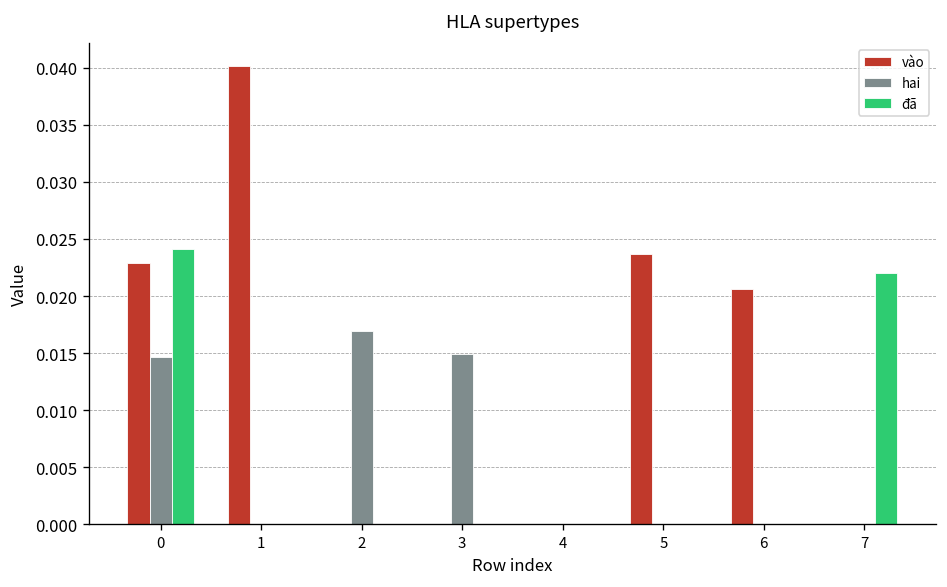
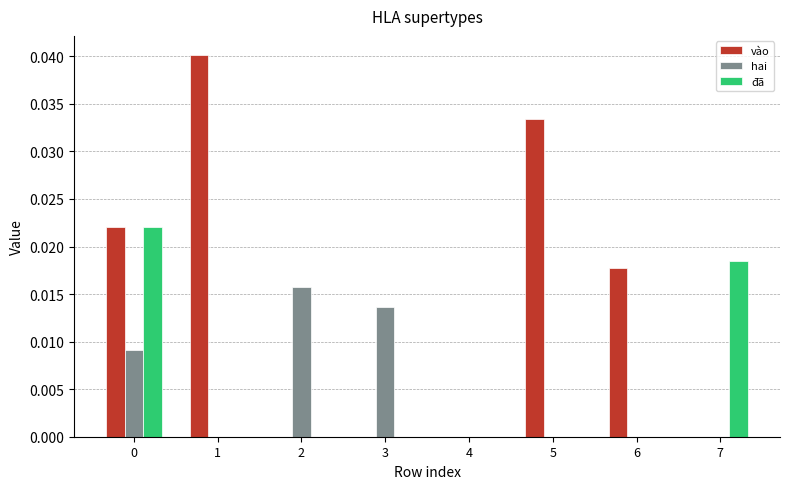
  {
    "vào": {
-     "0": 0.023,
+     "0": 0.022,
      "1": 0.040,
      "2": 0.000,
      "3": 0.000,
      "4": 0.000,
-     "5": 0.024,
-     "6": 0.021,
+     "5": 0.033,
+     "6": 0.018,
      "7": 0.000
    },
    "hai": {
-     "0": 0.015,
+     "0": 0.009,
      "1": 0.000,
-     "2": 0.017,
-     "3": 0.015,
+     "2": 0.016,
+     "3": 0.014,
      "4": 0.000,
      "5": 0.000,
      "6": 0.000,
      "7": 0.000
    },
    "đã": {
-     "0": 0.024,
+     "0": 0.022,
      "1": 0.000,
      "2": 0.000,
      "3": 0.000,
      "4": 0.000,
      "5": 0.000,
      "6": 0.000,
-     "7": 0.022
+     "7": 0.019
    }
  }
